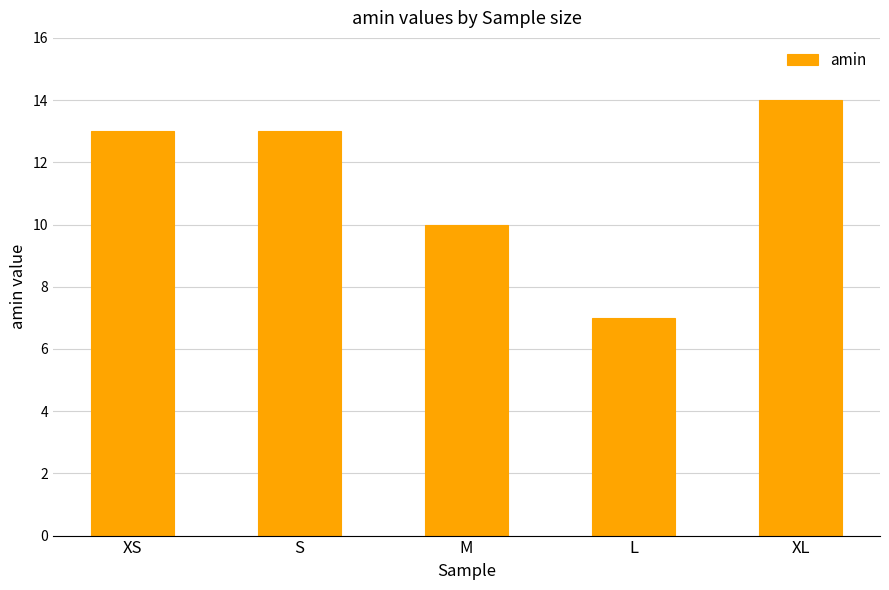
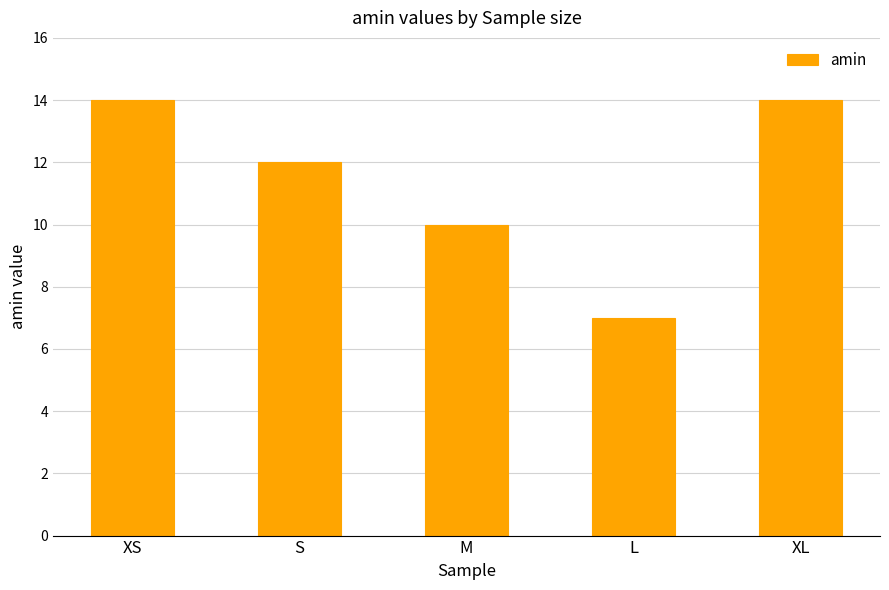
  {
-   "XS": 13,
-   "S": 13,
+   "XS": 14,
+   "S": 12,
    "M": 10,
    "L": 7,
    "XL": 14
  }
